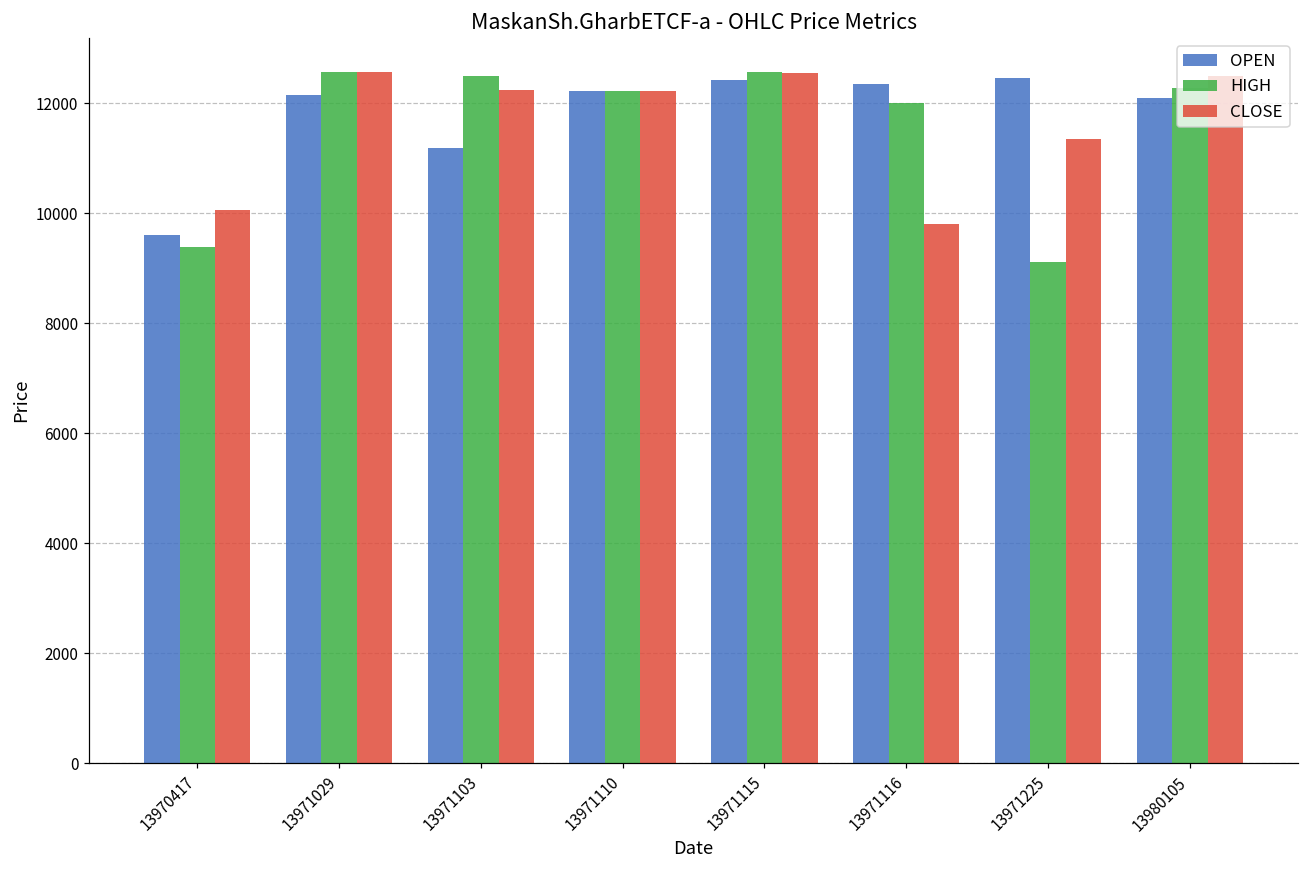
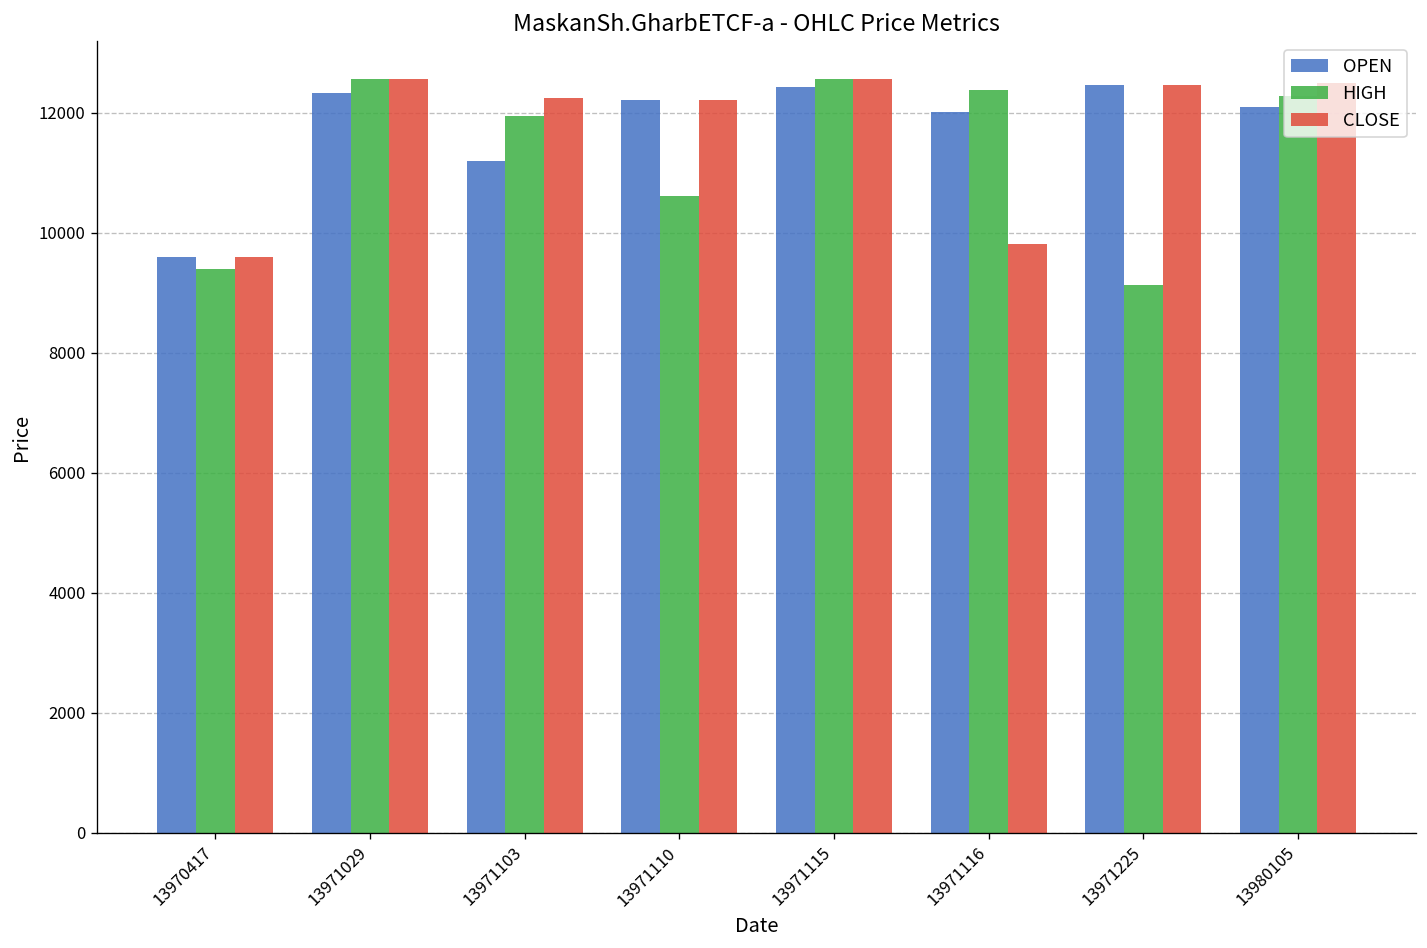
  {
    "OPEN": {
      "13970417": 9600,
-     "13971029": 12200,
+     "13971029": 12300,
      "13971103": 11200,
      "13971110": 12200,
      "13971115": 12400,
-     "13971116": 12300,
+     "13971116": 12000,
      "13971225": 12500,
      "13980105": 12100
    },
    "HIGH": {
      "13970417": 9400,
      "13971029": 12600,
-     "13971103": 12500,
-     "13971110": 12200,
+     "13971103": 11900,
+     "13971110": 10600,
      "13971115": 12600,
-     "13971116": 12000,
+     "13971116": 12400,
      "13971225": 9100
    },
    "CLOSE": {
-     "13970417": 10100,
+     "13970417": 9600,
      "13971029": 12600,
      "13971103": 12200,
      "13971110": 12200,
      "13971115": 12600,
      "13971116": 9800,
-     "13971225": 11300
+     "13971225": 12500
    }
  }
